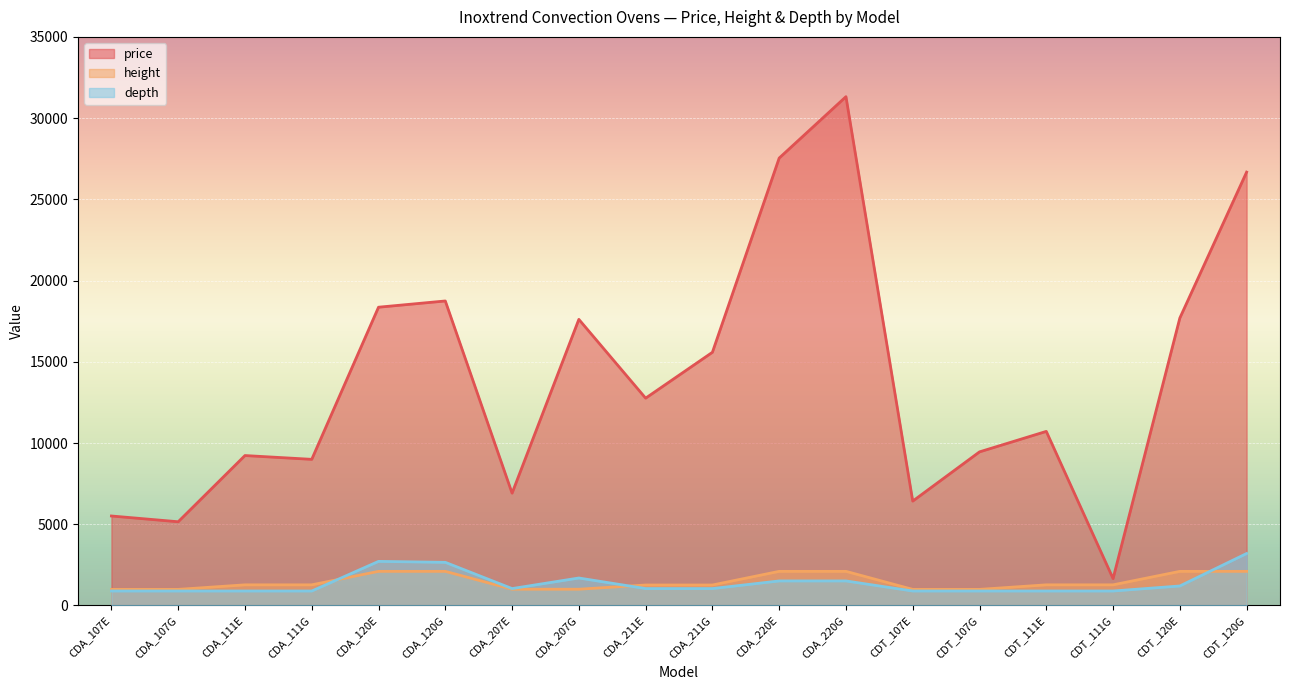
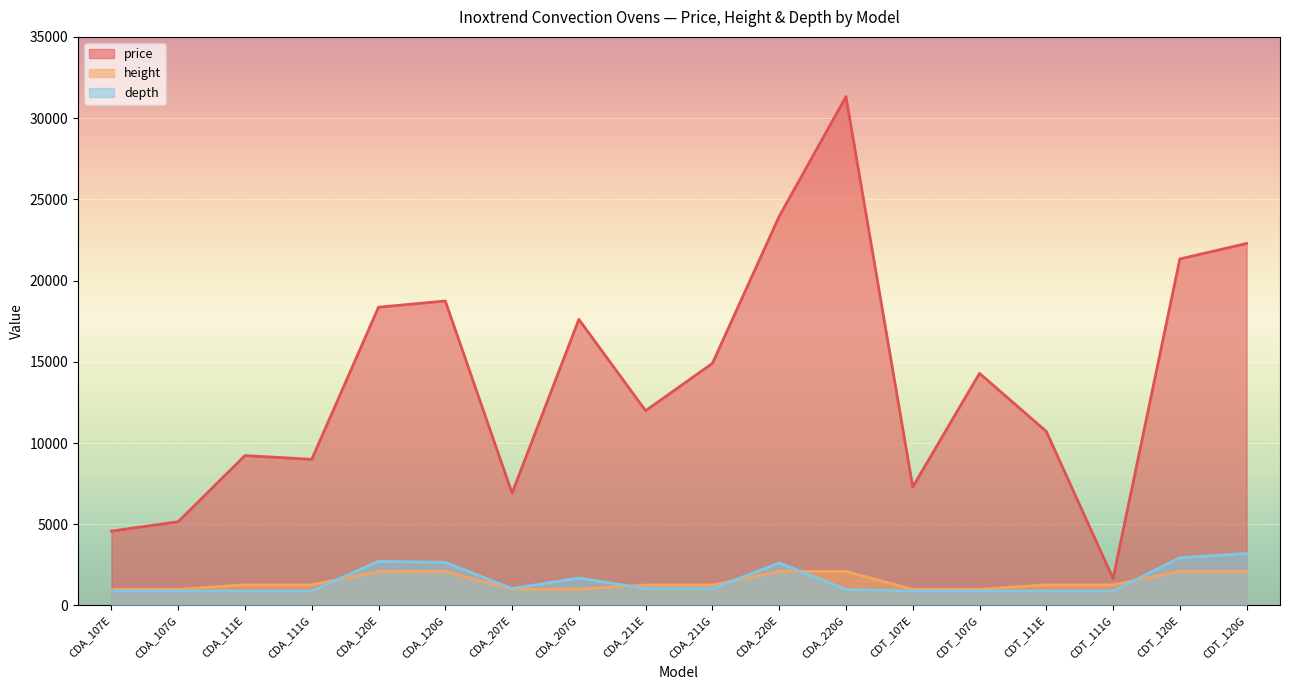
  {
    "price": {
-     "CDA_107E": 5500,
+     "CDA_107E": 4600,
      "CDA_107G": 5200,
      "CDA_111E": 9200,
      "CDA_111G": 9000,
      "CDA_120E": 18400,
      "CDA_120G": 18700,
      "CDA_207E": 6900,
      "CDA_207G": 17600,
-     "CDA_211E": 12800,
-     "CDA_211G": 15600,
-     "CDA_220E": 27500,
+     "CDA_211E": 12000,
+     "CDA_211G": 14900,
+     "CDA_220E": 23900,
      "CDA_220G": 31300,
-     "CDT_107E": 6400,
-     "CDT_107G": 9500,
+     "CDT_107E": 7300,
+     "CDT_107G": 14300,
      "CDT_111E": 10700,
      "CDT_111G": 1700,
-     "CDT_120E": 17700,
-     "CDT_120G": 26700
+     "CDT_120E": 21300,
+     "CDT_120G": 22300
    },
    "height": {
      "CDA_111E": 1300,
      "CDA_111G": 1300,
      "CDA_120E": 2100,
      "CDA_120G": 2100,
      "CDA_207G": 1000,
      "CDA_211E": 1300,
      "CDA_211G": 1300,
      "CDA_220E": 2100,
      "CDA_220G": 2100,
      "CDT_111E": 1300,
      "CDT_111G": 1300,
      "CDT_120E": 2100,
      "CDT_120G": 2100
    },
    "depth": {
      "CDA_111E": 900,
      "CDA_111G": 900,
      "CDA_120E": 2700,
      "CDA_120G": 2700,
      "CDA_207G": 1700,
      "CDA_211E": 1000,
      "CDA_211G": 1000,
-     "CDA_220E": 1500,
-     "CDA_220G": 1500,
+     "CDA_220E": 2600,
+     "CDA_220G": 1000,
      "CDT_111E": 900,
      "CDT_111G": 900,
-     "CDT_120E": 1200,
+     "CDT_120E": 2900,
      "CDT_120G": 3200
    }
  }
